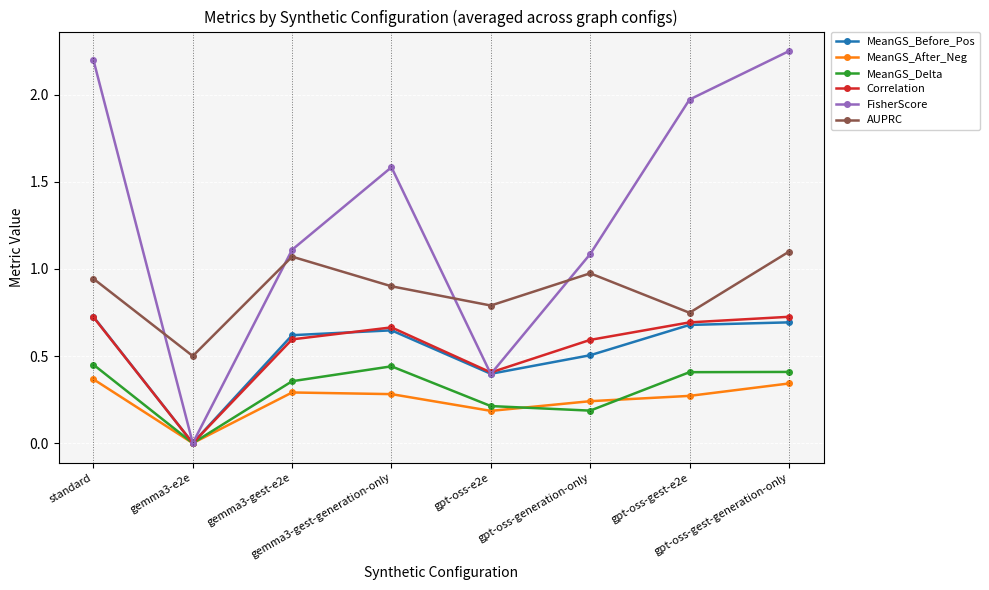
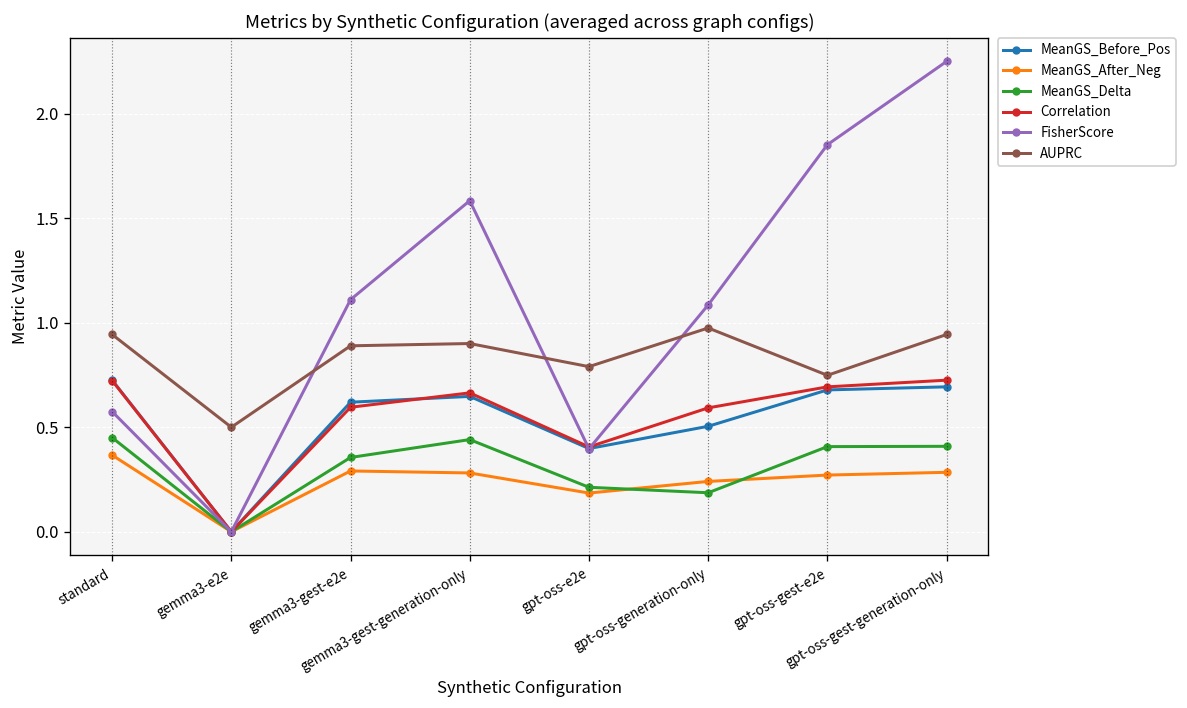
  {
    "MeanGS_Before_Pos": {
      "gemma3-gest-e2e": 0.62,
      "gemma3-gest-generation-only": 0.65,
      "gpt-oss-generation-only": 0.50,
      "gpt-oss-gest-generation-only": 0.69
    },
    "MeanGS_After_Neg": {
      "standard": 0.37,
      "gemma3-gest-e2e": 0.29,
      "gemma3-gest-generation-only": 0.28,
      "gpt-oss-e2e": 0.19,
      "gpt-oss-generation-only": 0.24,
      "gpt-oss-gest-e2e": 0.27,
-     "gpt-oss-gest-generation-only": 0.34
+     "gpt-oss-gest-generation-only": 0.28
    },
    "MeanGS_Delta": {
      "standard": 0.45,
      "gemma3-gest-e2e": 0.36,
      "gemma3-gest-generation-only": 0.44,
      "gpt-oss-e2e": 0.21,
      "gpt-oss-generation-only": 0.19,
      "gpt-oss-gest-e2e": 0.41,
      "gpt-oss-gest-generation-only": 0.41
    },
    "Correlation": {
      "gemma3-gest-e2e": 0.60,
      "gemma3-gest-generation-only": 0.66,
      "gpt-oss-generation-only": 0.59,
      "gpt-oss-gest-generation-only": 0.73
    },
    "FisherScore": {
-     "standard": 2.20,
+     "standard": 0.58,
      "gemma3-gest-e2e": 1.11,
      "gemma3-gest-generation-only": 1.58,
      "gpt-oss-generation-only": 1.09,
-     "gpt-oss-gest-e2e": 1.97,
+     "gpt-oss-gest-e2e": 1.85,
      "gpt-oss-gest-generation-only": 2.25
    },
    "AUPRC": {
      "standard": 0.94,
      "gemma3-e2e": 0.50,
-     "gemma3-gest-e2e": 1.07,
+     "gemma3-gest-e2e": 0.89,
      "gemma3-gest-generation-only": 0.90,
      "gpt-oss-e2e": 0.79,
      "gpt-oss-generation-only": 0.97,
      "gpt-oss-gest-e2e": 0.75,
-     "gpt-oss-gest-generation-only": 1.10
+     "gpt-oss-gest-generation-only": 0.94
    }
  }
